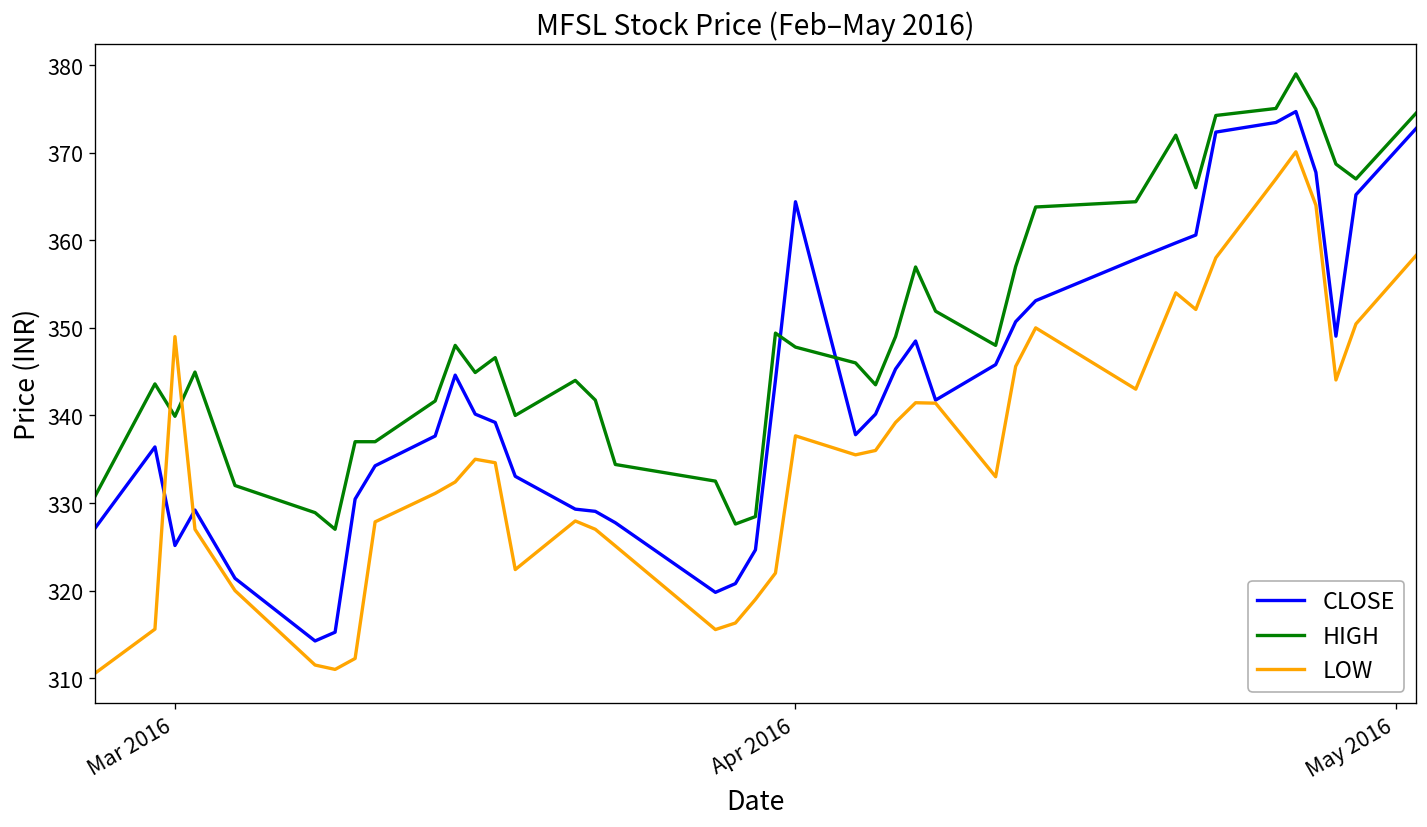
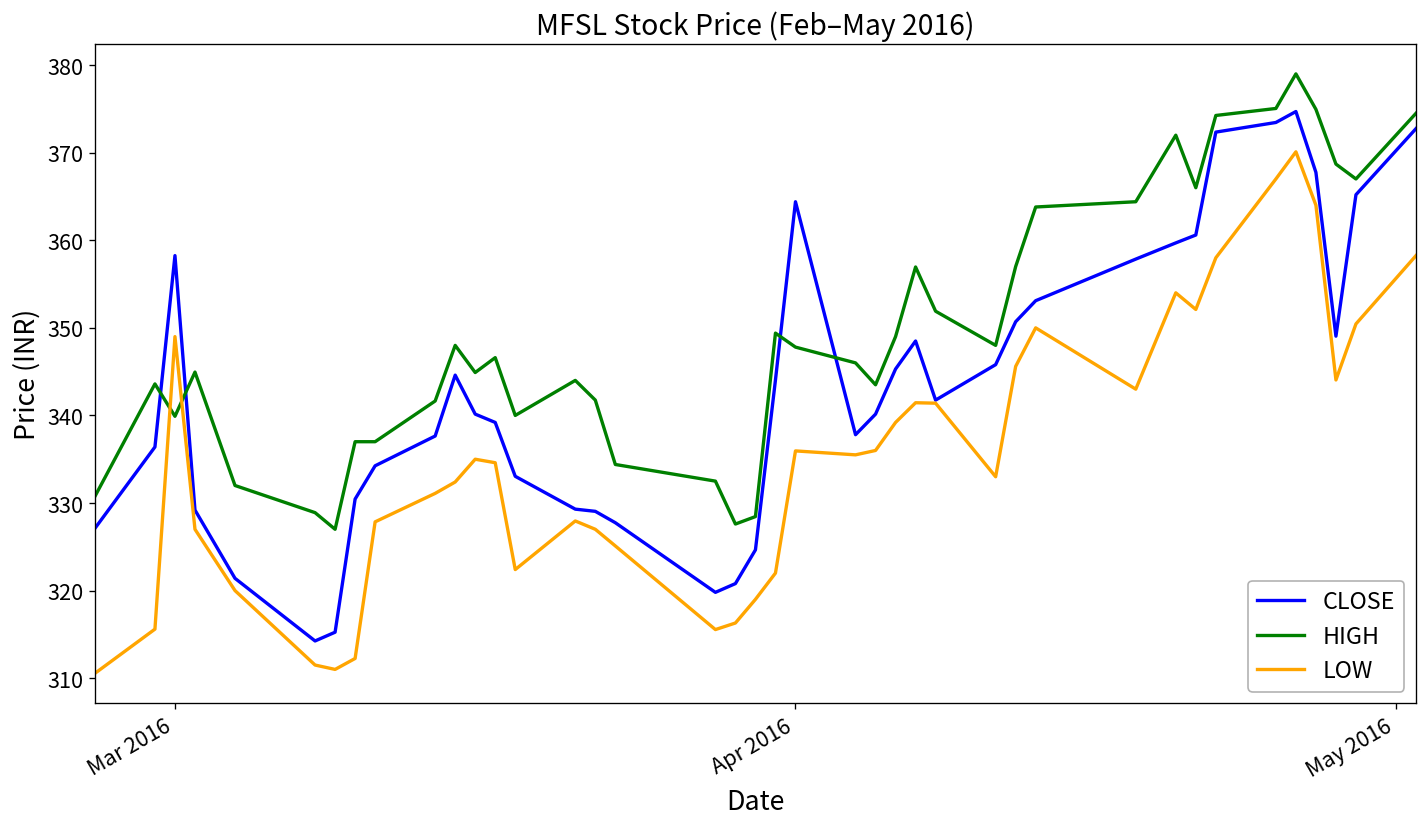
  {
    "CLOSE": {
-     "Mar 2016": 325,
+     "Mar 2016": 358,
      "Apr 2016": 364
    },
    "HIGH": {
      "Mar 2016": 340,
      "Apr 2016": 348
    },
    "LOW": {
      "Mar 2016": 349,
-     "Apr 2016": 338
+     "Apr 2016": 336
    }
  }
